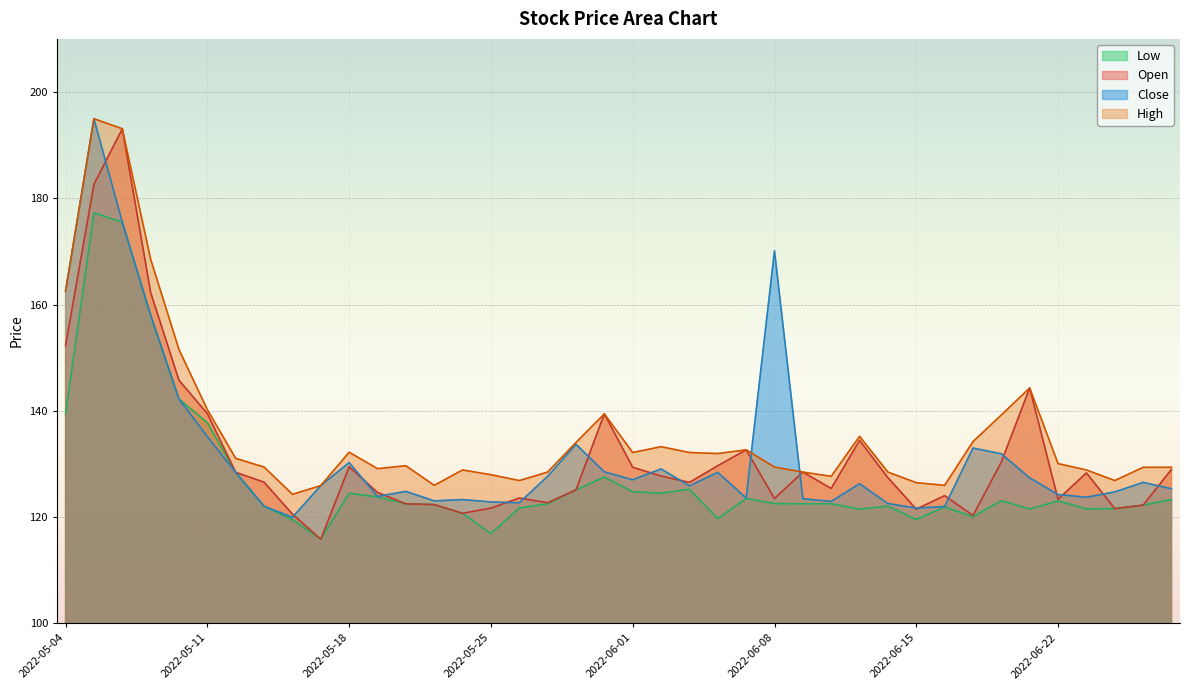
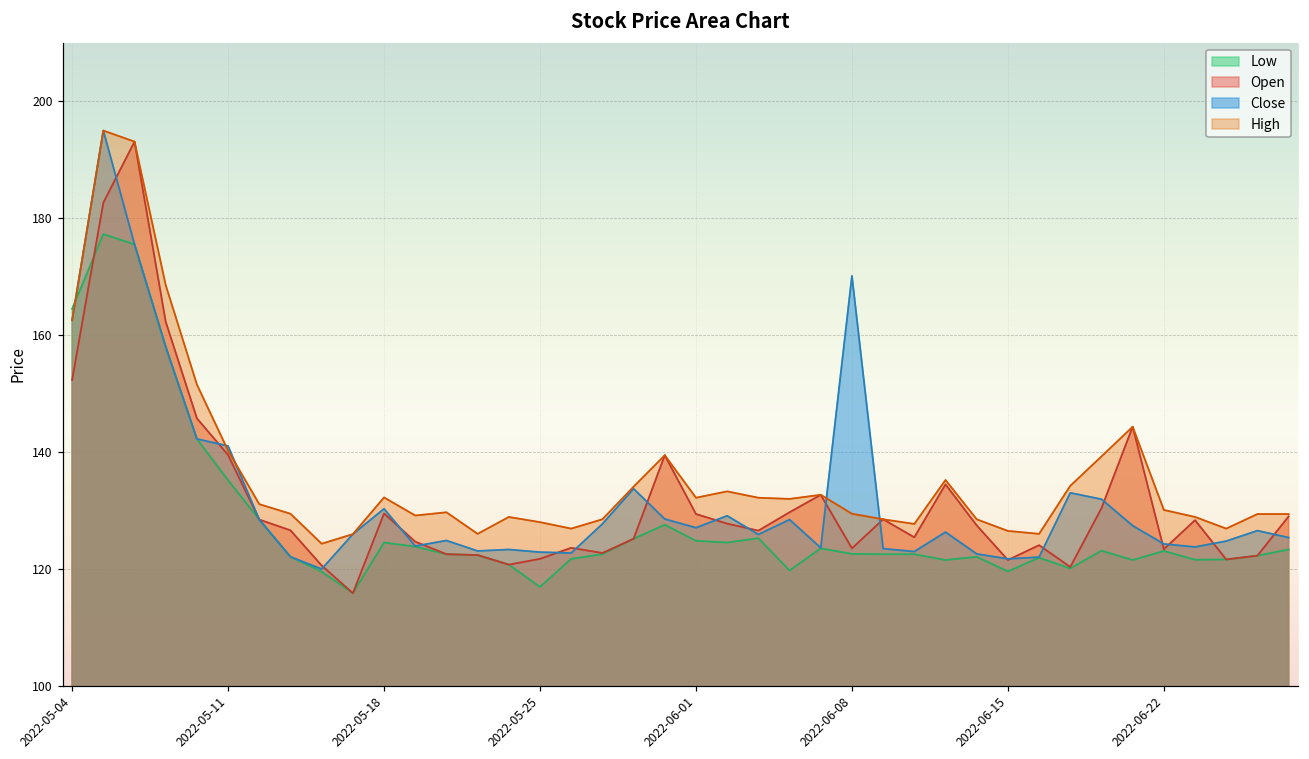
  {
    "Low": {
-     "2022-05-04": 139,
-     "2022-05-11": 138,
+     "2022-05-04": 164,
+     "2022-05-11": 135,
      "2022-05-18": 124,
      "2022-05-25": 117,
      "2022-06-01": 125,
      "2022-06-08": 123,
      "2022-06-15": 120
    },
    "Close": {
-     "2022-05-11": 135,
+     "2022-05-11": 141,
      "2022-05-18": 130,
      "2022-05-25": 123,
      "2022-06-01": 127,
      "2022-06-08": 170,
      "2022-06-22": 124
    }
  }
